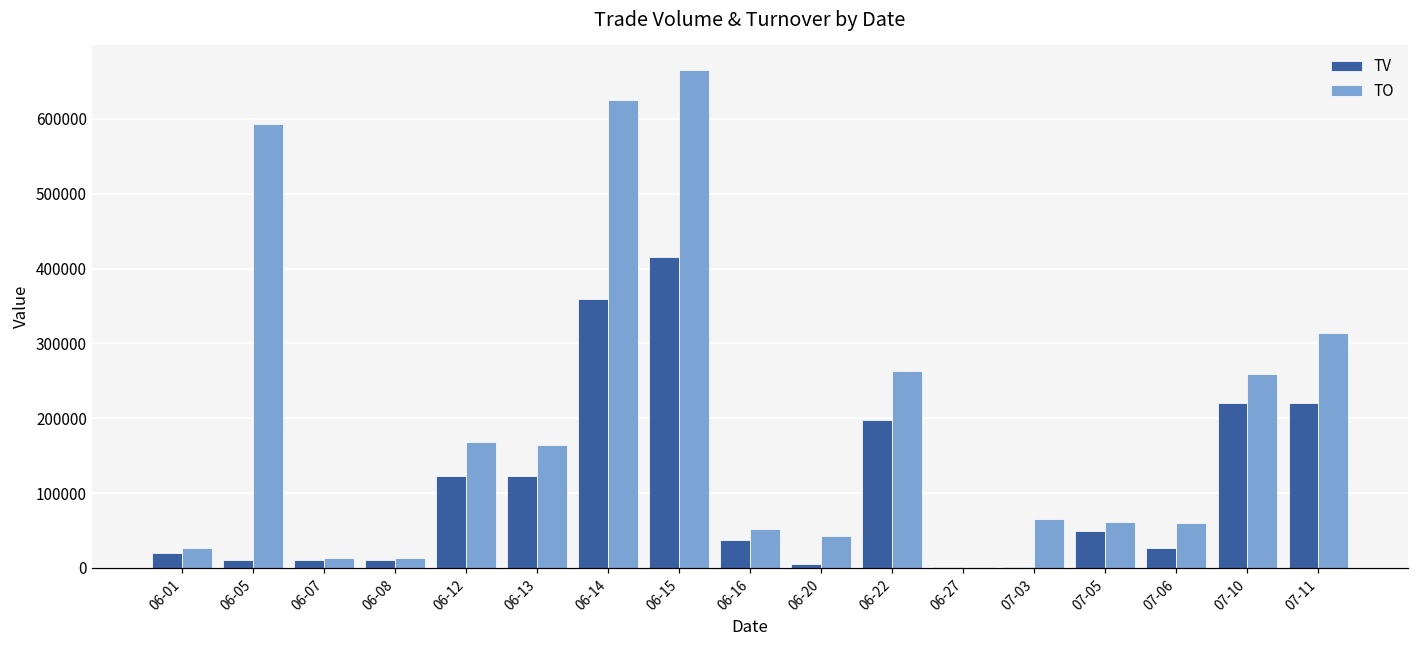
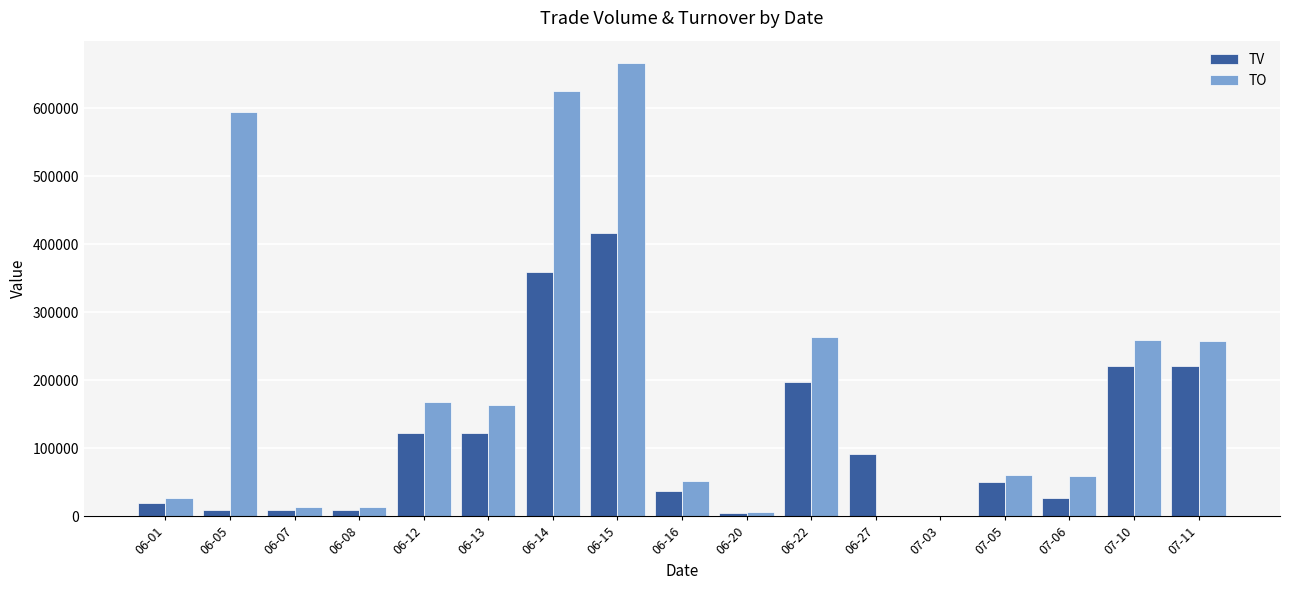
  {
    "TV": {
      "06-01": 20000,
      "06-05": 10000,
      "06-07": 10000,
      "06-08": 10000,
      "06-12": 120000,
      "06-13": 120000,
      "06-14": 360000,
      "06-15": 420000,
      "06-16": 40000,
      "06-20": 10000,
      "06-22": 200000,
-     "06-27": 0,
+     "06-27": 90000,
      "07-05": 50000,
      "07-06": 30000,
      "07-10": 220000,
      "07-11": 220000
    },
    "TO": {
      "06-01": 30000,
      "06-05": 590000,
      "06-07": 10000,
      "06-08": 10000,
      "06-12": 170000,
      "06-13": 160000,
      "06-14": 630000,
      "06-15": 670000,
      "06-16": 50000,
-     "06-20": 40000,
+     "06-20": 10000,
      "06-22": 260000,
-     "07-03": 70000,
+     "07-03": 0,
      "07-05": 60000,
      "07-06": 60000,
      "07-10": 260000,
-     "07-11": 310000
+     "07-11": 260000
    }
  }
